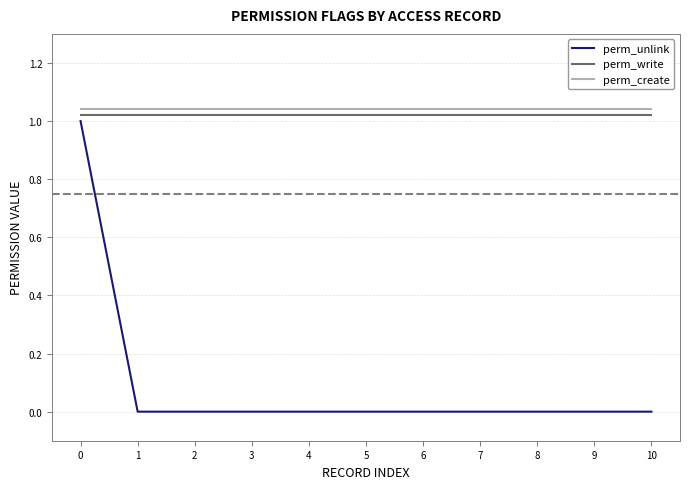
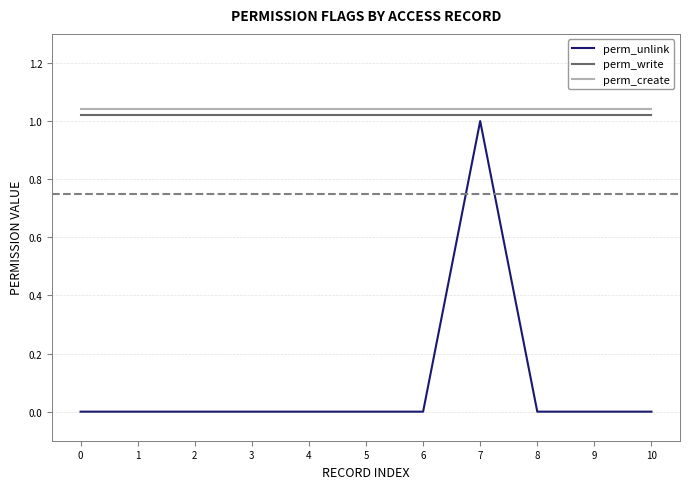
  {
    "perm_unlink": {
-     "0": 1,
+     "0": 0,
      "1": 0,
      "2": 0,
      "3": 0,
      "4": 0,
      "5": 0,
      "6": 0,
-     "7": 0,
+     "7": 1,
      "8": 0,
      "9": 0,
      "10": 0
    },
    "perm_write": {
      "0": 1.02,
      "1": 1.02,
      "2": 1.02,
      "3": 1.02,
      "4": 1.02,
      "5": 1.02,
      "6": 1.02,
      "7": 1.02,
      "8": 1.02,
      "9": 1.02,
      "10": 1.02
    },
    "perm_create": {
      "0": 1.04,
      "1": 1.04,
      "2": 1.04,
      "3": 1.04,
      "4": 1.04,
      "5": 1.04,
      "6": 1.04,
      "7": 1.04,
      "8": 1.04,
      "9": 1.04,
      "10": 1.04
    }
  }
